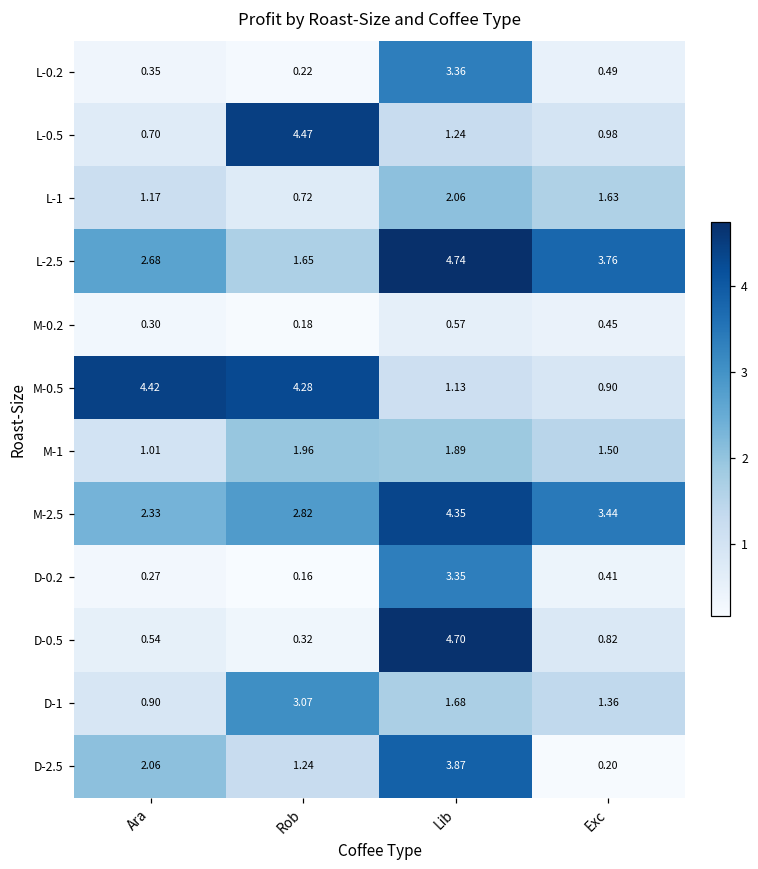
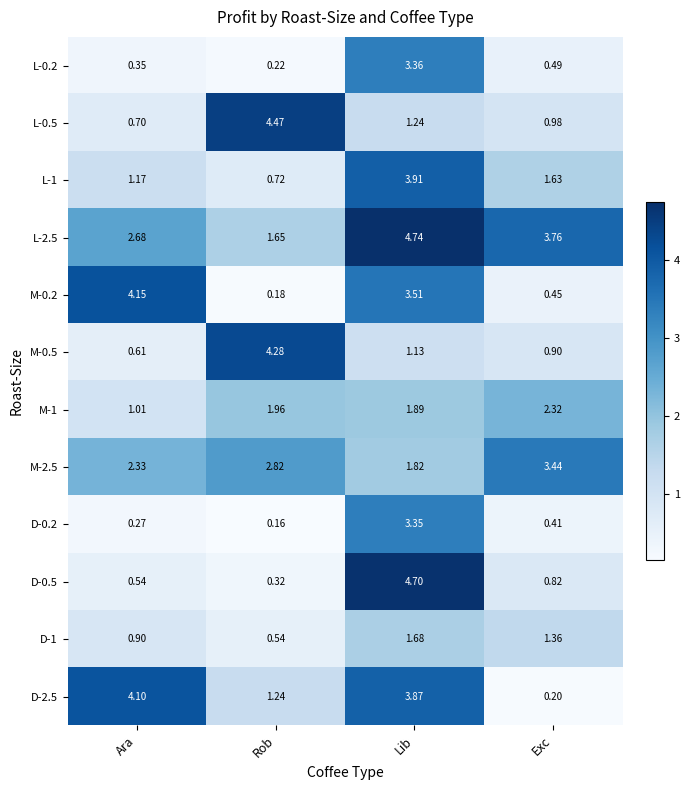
  {
    "L-0.2": {
      "Ara": 0.35,
      "Rob": 0.22,
      "Lib": 3.36,
      "Exc": 0.49
    },
    "L-0.5": {
      "Ara": 0.70,
      "Rob": 4.47,
      "Lib": 1.24,
      "Exc": 0.98
    },
    "L-1": {
      "Ara": 1.17,
      "Rob": 0.72,
-     "Lib": 2.06,
+     "Lib": 3.91,
      "Exc": 1.63
    },
    "L-2.5": {
      "Ara": 2.68,
      "Rob": 1.65,
      "Lib": 4.74,
      "Exc": 3.76
    },
    "M-0.2": {
-     "Ara": 0.30,
+     "Ara": 4.15,
      "Rob": 0.18,
-     "Lib": 0.57,
+     "Lib": 3.51,
      "Exc": 0.45
    },
    "M-0.5": {
-     "Ara": 4.42,
+     "Ara": 0.61,
      "Rob": 4.28,
      "Lib": 1.13,
      "Exc": 0.90
    },
    "M-1": {
      "Ara": 1.01,
      "Rob": 1.96,
      "Lib": 1.89,
-     "Exc": 1.50
+     "Exc": 2.32
    },
    "M-2.5": {
      "Ara": 2.33,
      "Rob": 2.82,
-     "Lib": 4.35,
+     "Lib": 1.82,
      "Exc": 3.44
    },
    "D-0.2": {
      "Ara": 0.27,
      "Rob": 0.16,
      "Lib": 3.35,
      "Exc": 0.41
    },
    "D-0.5": {
      "Ara": 0.54,
      "Rob": 0.32,
      "Lib": 4.70,
      "Exc": 0.82
    },
    "D-1": {
      "Ara": 0.90,
-     "Rob": 3.07,
+     "Rob": 0.54,
      "Lib": 1.68,
      "Exc": 1.36
    },
    "D-2.5": {
-     "Ara": 2.06,
+     "Ara": 4.10,
      "Rob": 1.24,
      "Lib": 3.87,
      "Exc": 0.20
    }
  }
